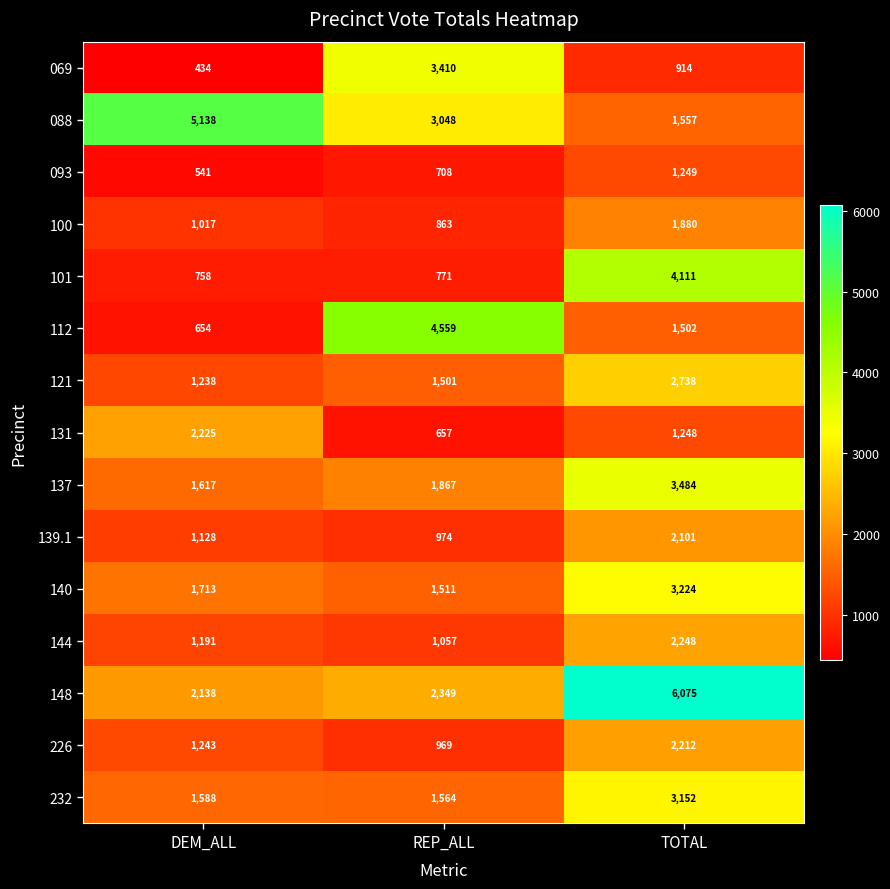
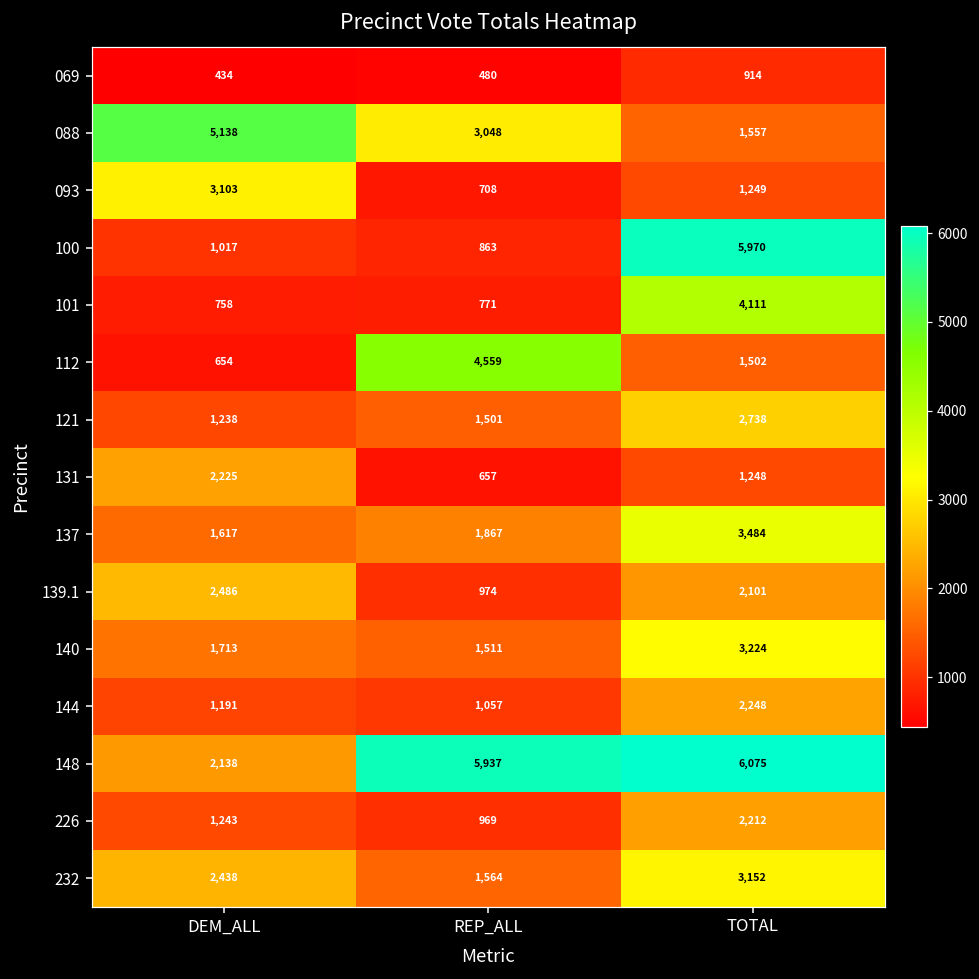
  {
    "069": {
      "DEM_ALL": "434",
-     "REP_ALL": "3,410",
+     "REP_ALL": "480",
      "TOTAL": "914"
    },
    "088": {
      "DEM_ALL": "5,138",
      "REP_ALL": "3,048",
      "TOTAL": "1,557"
    },
    "093": {
-     "DEM_ALL": "541",
+     "DEM_ALL": "3,103",
      "REP_ALL": "708",
      "TOTAL": "1,249"
    },
    "100": {
      "DEM_ALL": "1,017",
      "REP_ALL": "863",
-     "TOTAL": "1,880"
+     "TOTAL": "5,970"
    },
    "101": {
      "DEM_ALL": "758",
      "REP_ALL": "771",
      "TOTAL": "4,111"
    },
    "112": {
      "DEM_ALL": "654",
      "REP_ALL": "4,559",
      "TOTAL": "1,502"
    },
    "121": {
      "DEM_ALL": "1,238",
      "REP_ALL": "1,501",
      "TOTAL": "2,738"
    },
    "131": {
      "DEM_ALL": "2,225",
      "REP_ALL": "657",
      "TOTAL": "1,248"
    },
    "137": {
      "DEM_ALL": "1,617",
      "REP_ALL": "1,867",
      "TOTAL": "3,484"
    },
    "139.1": {
-     "DEM_ALL": "1,128",
+     "DEM_ALL": "2,486",
      "REP_ALL": "974",
      "TOTAL": "2,101"
    },
    "140": {
      "DEM_ALL": "1,713",
      "REP_ALL": "1,511",
      "TOTAL": "3,224"
    },
    "144": {
      "DEM_ALL": "1,191",
      "REP_ALL": "1,057",
      "TOTAL": "2,248"
    },
    "148": {
      "DEM_ALL": "2,138",
-     "REP_ALL": "2,349",
+     "REP_ALL": "5,937",
      "TOTAL": "6,075"
    },
    "226": {
      "DEM_ALL": "1,243",
      "REP_ALL": "969",
      "TOTAL": "2,212"
    },
    "232": {
-     "DEM_ALL": "1,588",
+     "DEM_ALL": "2,438",
      "REP_ALL": "1,564",
      "TOTAL": "3,152"
    }
  }
